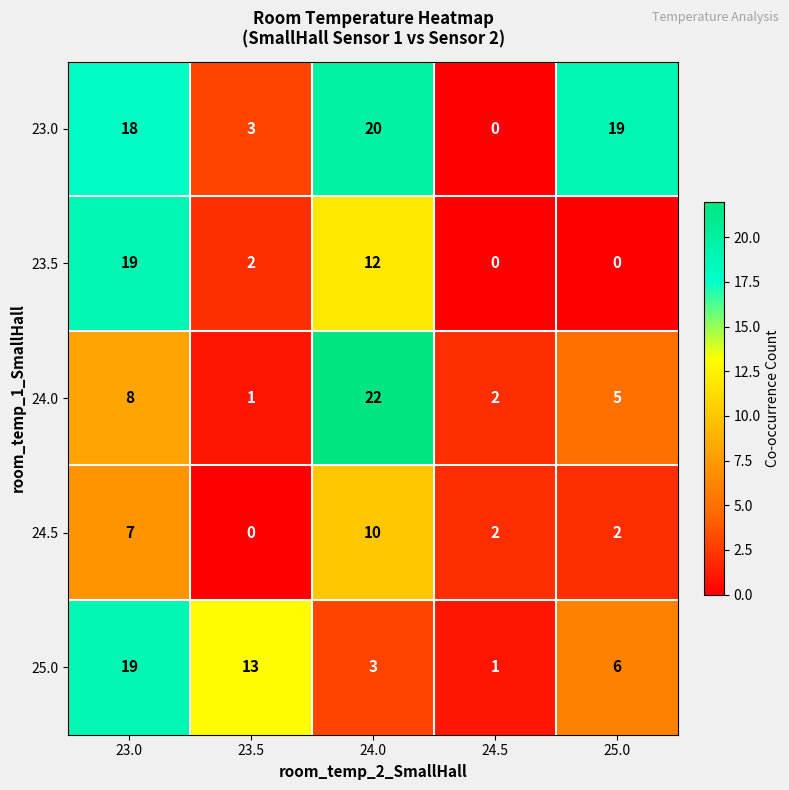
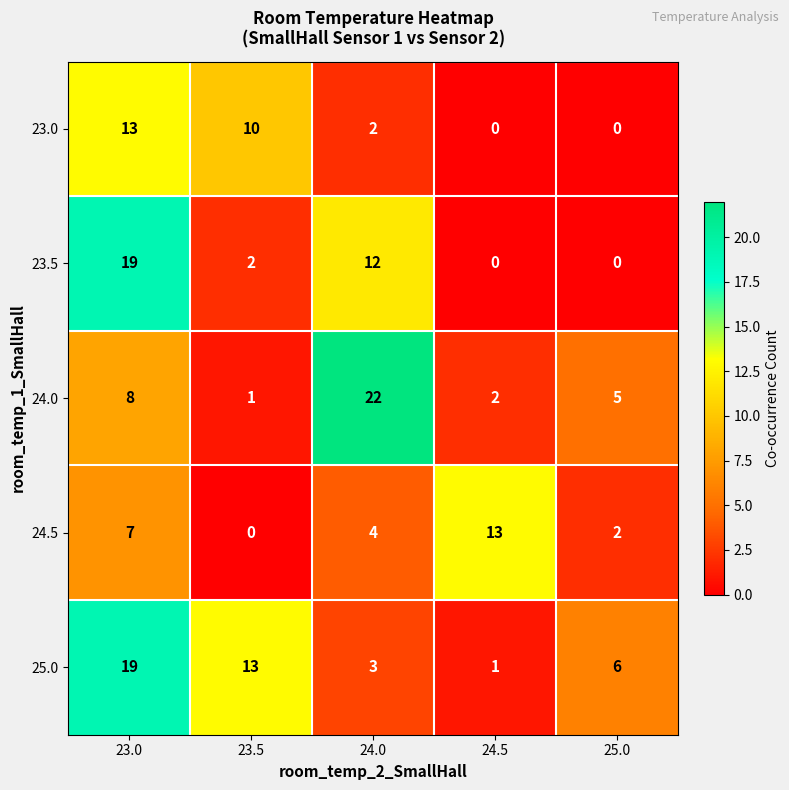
  {
    "23.0": {
-     "23.0": 18,
-     "23.5": 3,
-     "24.0": 20,
+     "23.0": 13,
+     "23.5": 10,
+     "24.0": 2,
      "24.5": 0,
-     "25.0": 19
+     "25.0": 0
    },
    "23.5": {
      "23.0": 19,
      "23.5": 2,
      "24.0": 12,
      "24.5": 0,
      "25.0": 0
    },
    "24.0": {
      "23.0": 8,
      "23.5": 1,
      "24.0": 22,
      "24.5": 2,
      "25.0": 5
    },
    "24.5": {
      "23.0": 7,
      "23.5": 0,
-     "24.0": 10,
-     "24.5": 2,
+     "24.0": 4,
+     "24.5": 13,
      "25.0": 2
    },
    "25.0": {
      "23.0": 19,
      "23.5": 13,
      "24.0": 3,
      "24.5": 1,
      "25.0": 6
    }
  }
